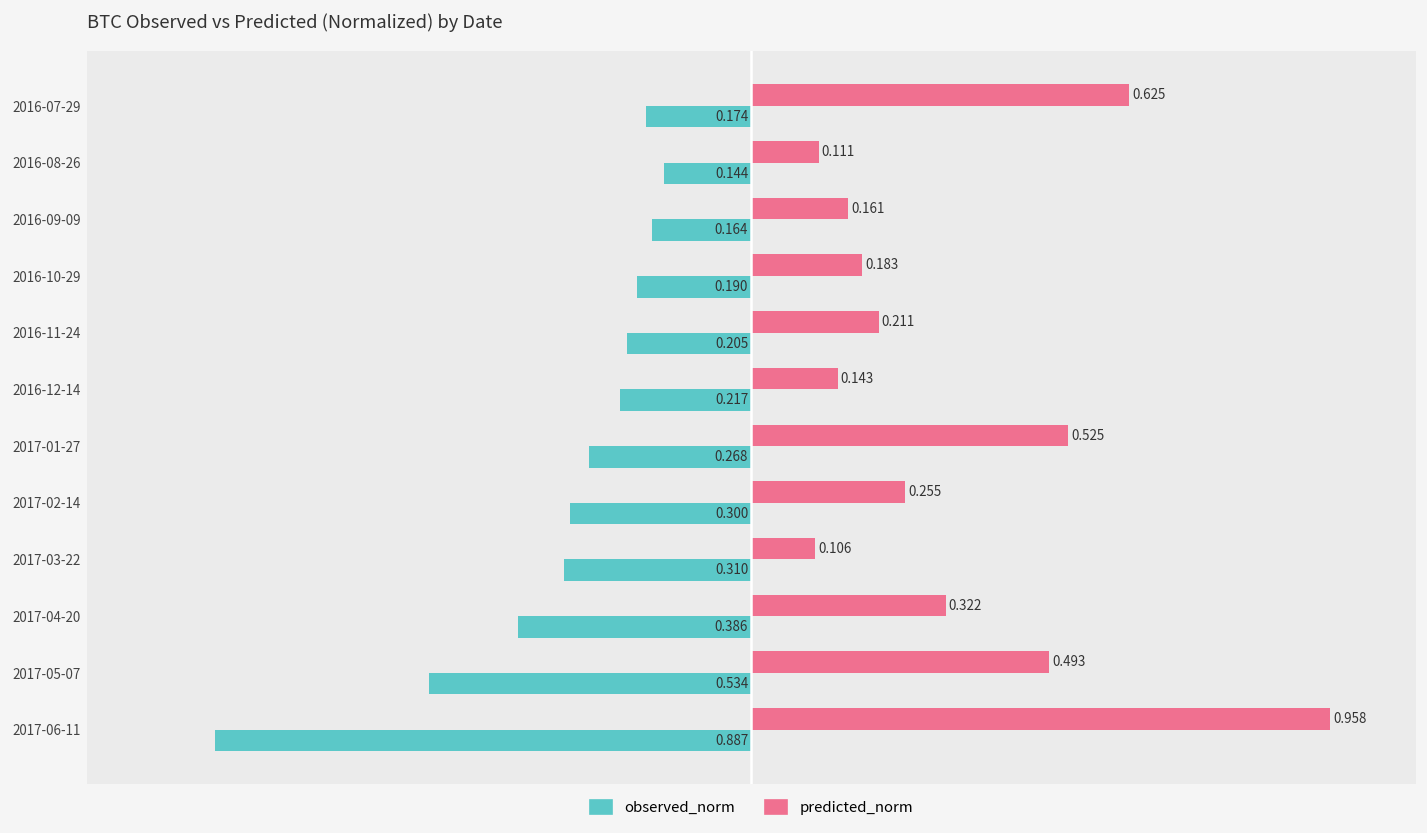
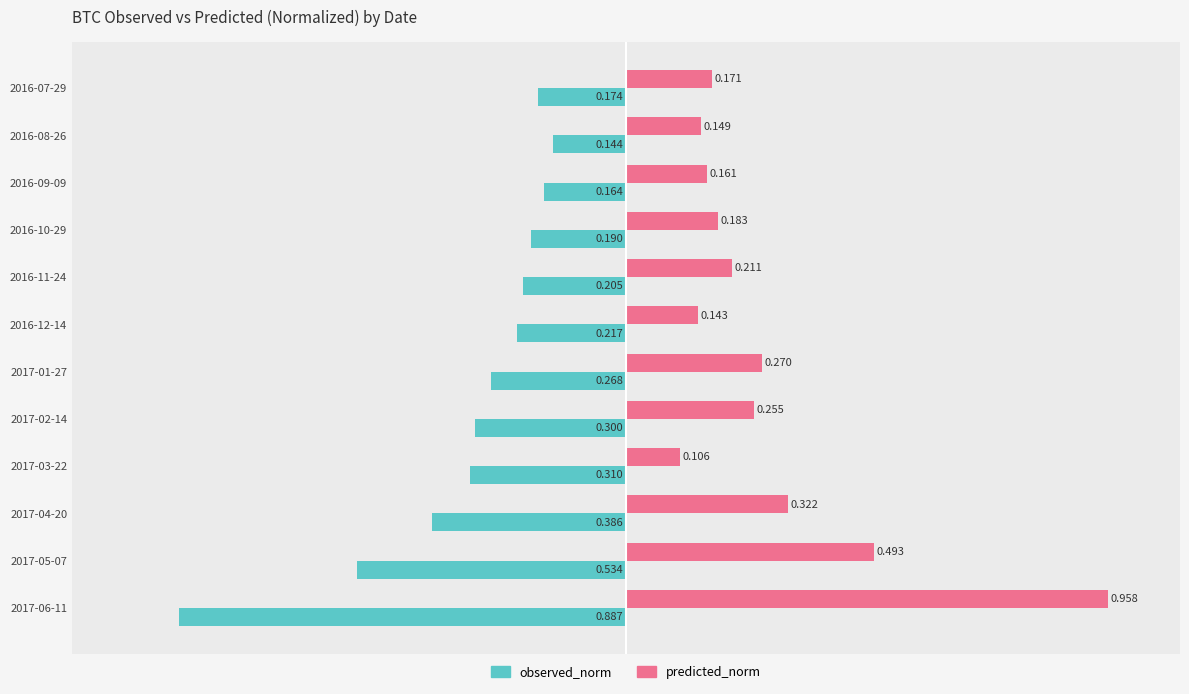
  {
    "predicted_norm": {
-     "2016-07-29": 0.625,
-     "2016-08-26": 0.111,
+     "2016-07-29": 0.171,
+     "2016-08-26": 0.149,
      "2016-09-09": 0.161,
      "2016-10-29": 0.183,
      "2016-11-24": 0.211,
      "2016-12-14": 0.143,
-     "2017-01-27": 0.525,
+     "2017-01-27": 0.270,
      "2017-02-14": 0.255,
      "2017-03-22": 0.106,
      "2017-04-20": 0.322,
      "2017-05-07": 0.493,
      "2017-06-11": 0.958
    }
  }
